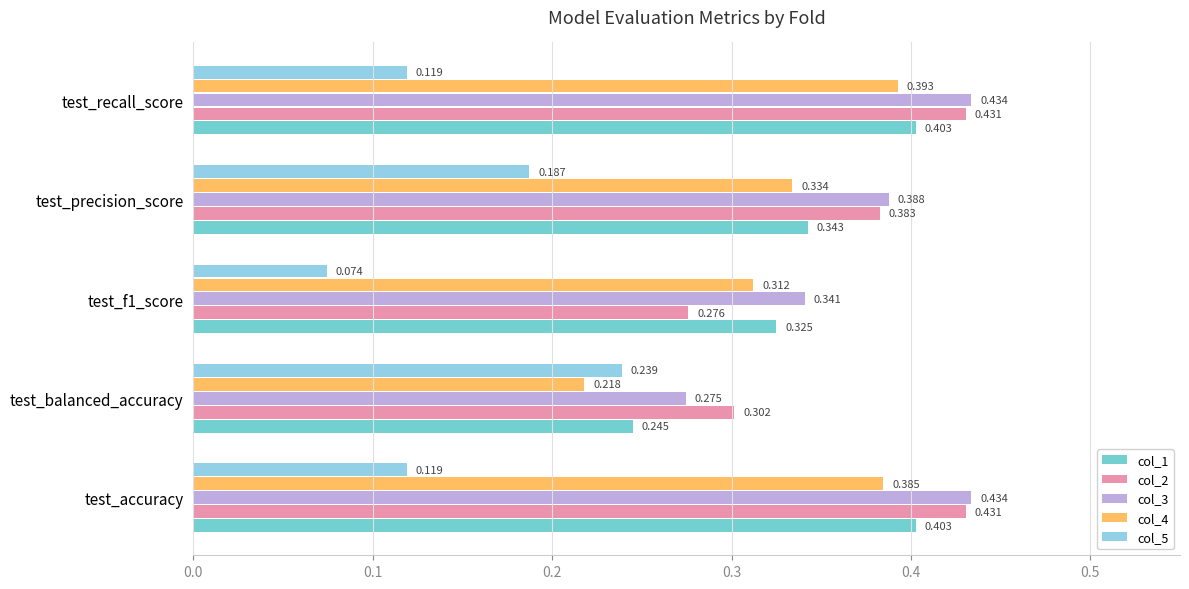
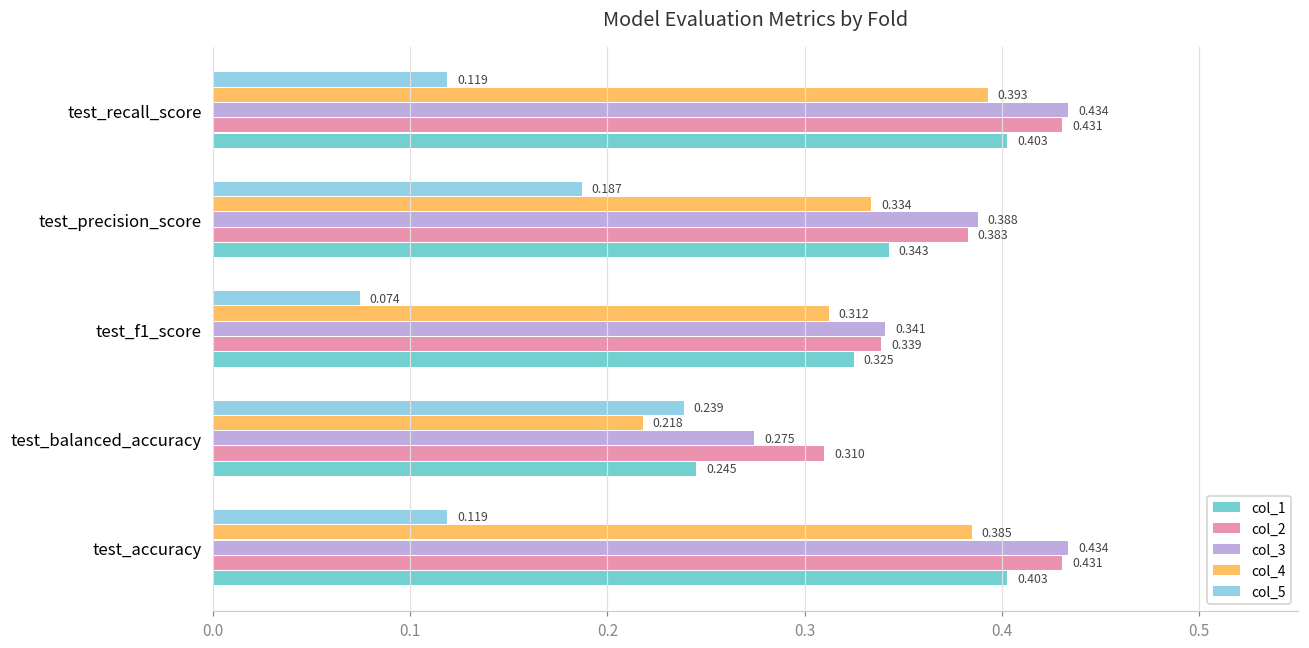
  {
    "col_2": {
      "test_recall_score": 0.431,
      "test_precision_score": 0.383,
-     "test_f1_score": 0.276,
-     "test_balanced_accuracy": 0.302,
+     "test_f1_score": 0.339,
+     "test_balanced_accuracy": 0.310,
      "test_accuracy": 0.431
    },
    "col_3": {
      "test_recall_score": 0.434,
      "test_precision_score": 0.388,
      "test_f1_score": 0.341,
      "test_balanced_accuracy": 0.275,
      "test_accuracy": 0.434
    },
    "col_4": {
      "test_recall_score": 0.393,
      "test_precision_score": 0.334,
      "test_f1_score": 0.312,
      "test_balanced_accuracy": 0.218,
      "test_accuracy": 0.385
    }
  }
